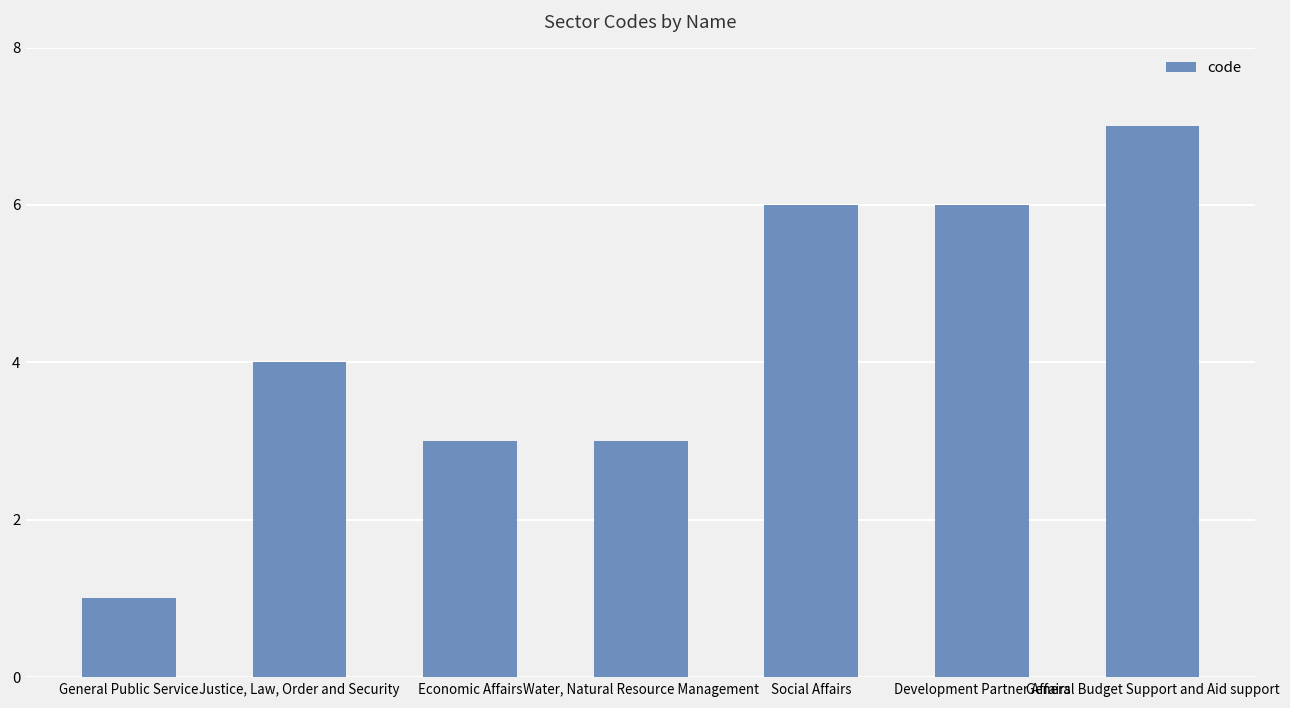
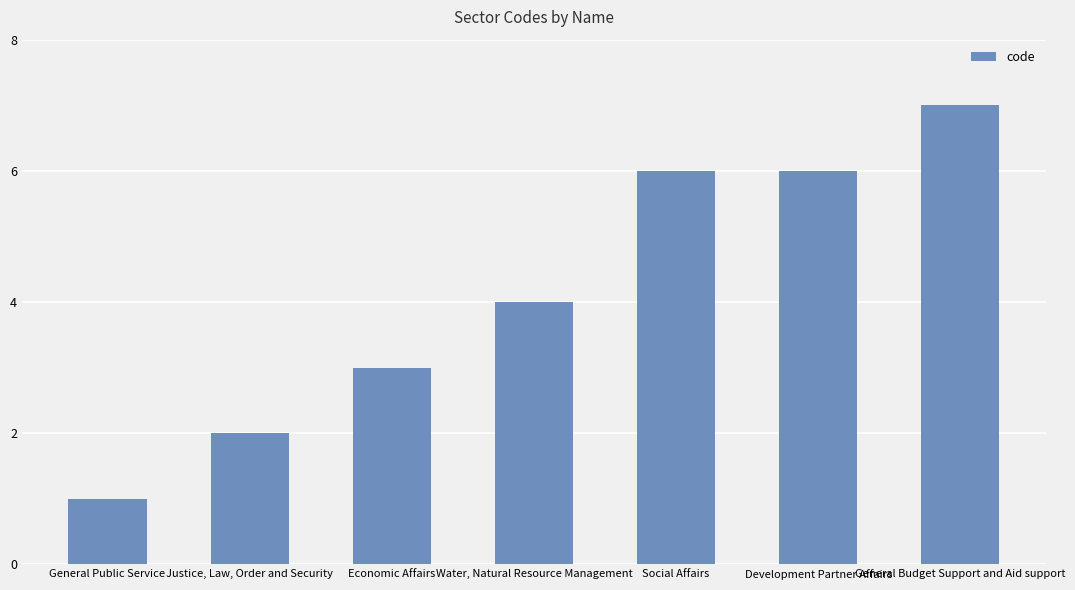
  {
    "General Public Service": 1,
-   "Justice, Law, Order and Security": 4,
+   "Justice, Law, Order and Security": 2,
    "Economic Affairs": 3,
-   "Water, Natural Resource Management": 3,
+   "Water, Natural Resource Management": 4,
    "Social Affairs": 6
  }
